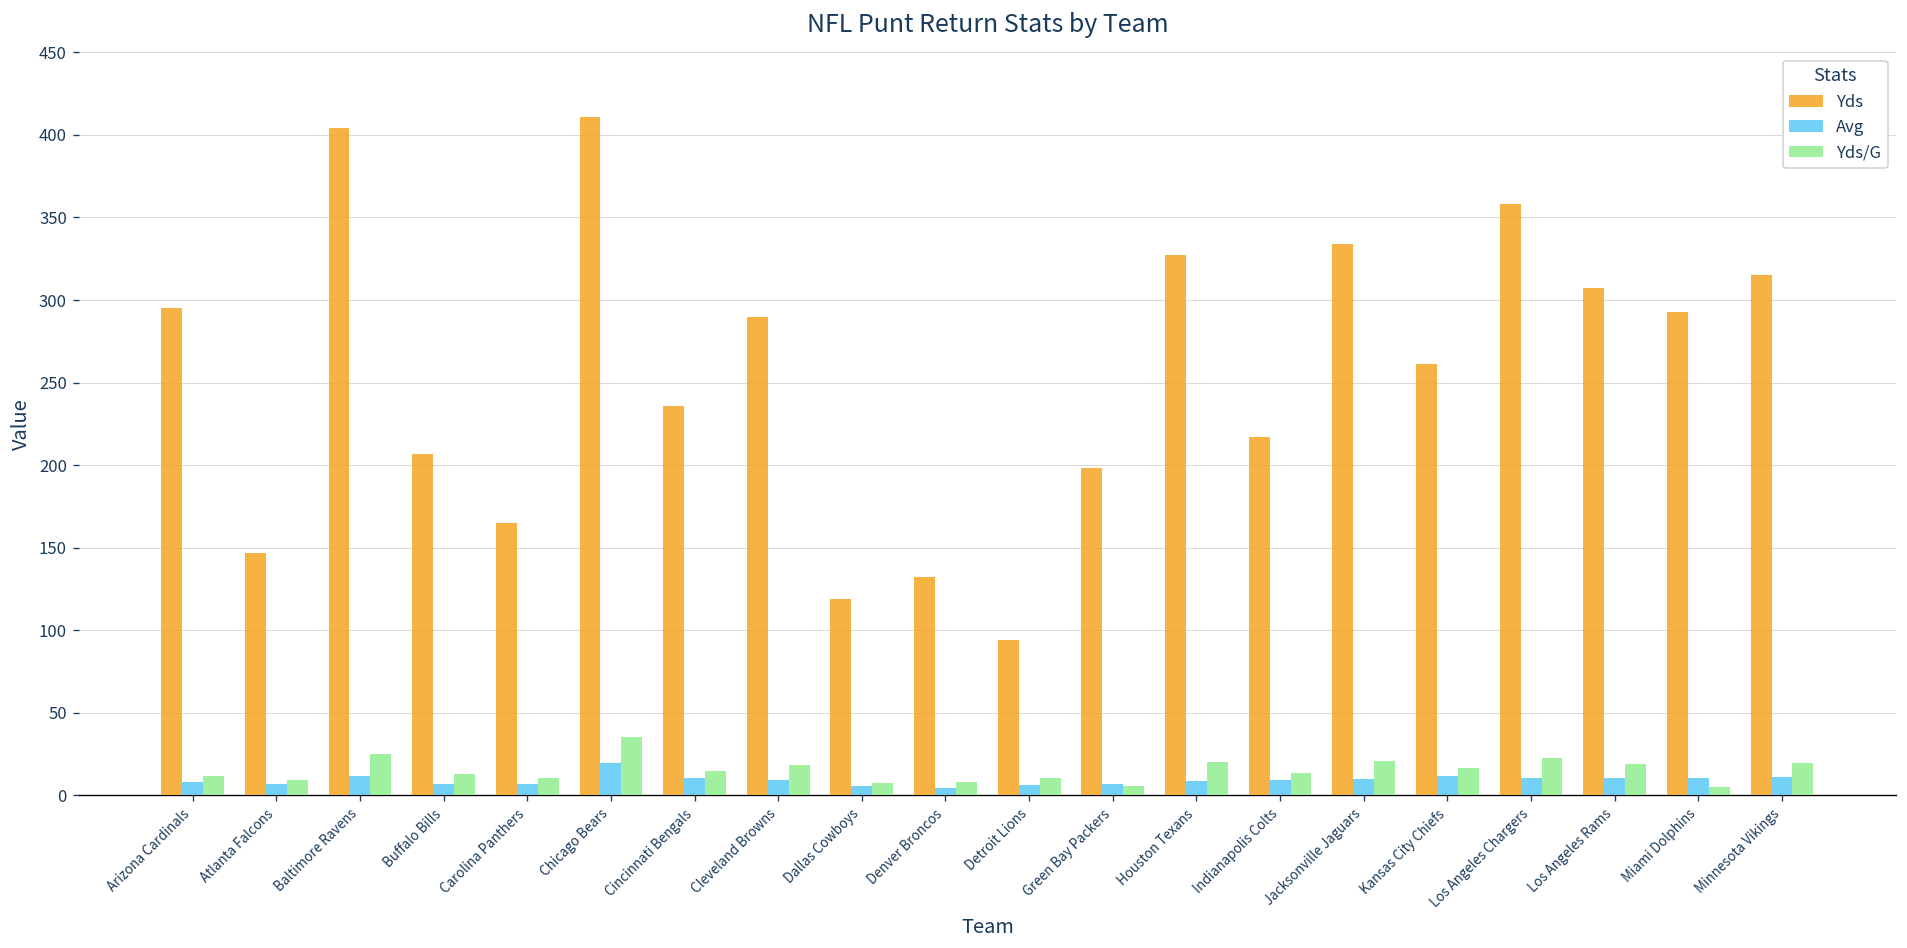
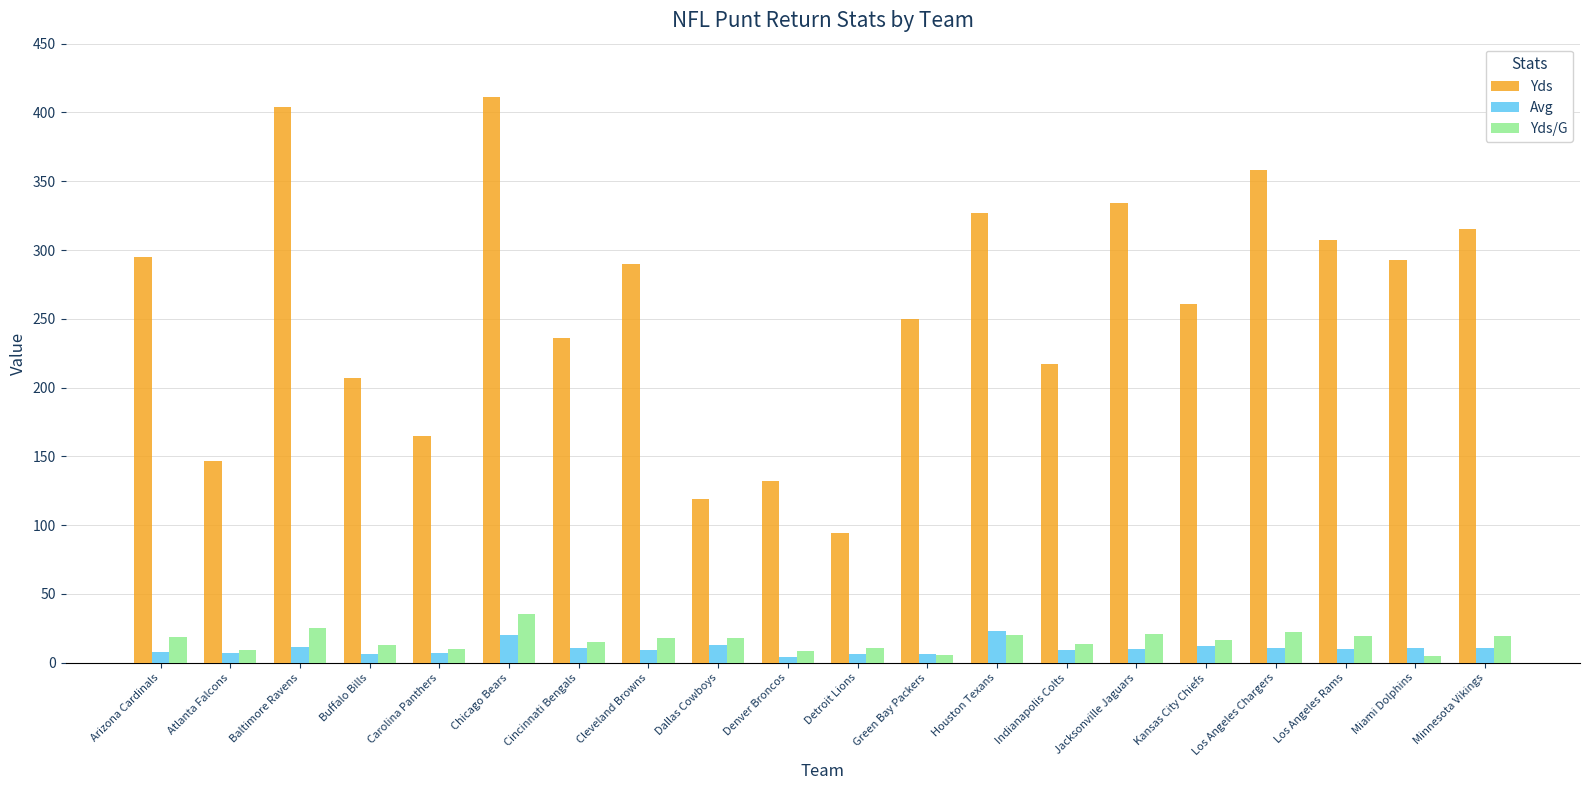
  {
    "Yds": {
      "Arizona Cardinals": 295,
      "Atlanta Falcons": 147,
      "Baltimore Ravens": 404,
      "Buffalo Bills": 207,
      "Carolina Panthers": 165,
      "Chicago Bears": 411,
      "Cincinnati Bengals": 236,
      "Cleveland Browns": 290,
      "Dallas Cowboys": 119,
      "Denver Broncos": 132,
      "Detroit Lions": 94,
-     "Green Bay Packers": 198,
+     "Green Bay Packers": 250,
      "Houston Texans": 327,
      "Indianapolis Colts": 217,
      "Jacksonville Jaguars": 334,
      "Kansas City Chiefs": 261,
      "Los Angeles Chargers": 358,
      "Los Angeles Rams": 307,
      "Miami Dolphins": 293,
      "Minnesota Vikings": 315
    },
    "Avg": {
      "Arizona Cardinals": 8,
      "Atlanta Falcons": 7,
      "Baltimore Ravens": 12,
      "Buffalo Bills": 7,
      "Carolina Panthers": 7,
      "Chicago Bears": 20,
      "Cincinnati Bengals": 11,
      "Cleveland Browns": 9,
-     "Dallas Cowboys": 6,
+     "Dallas Cowboys": 13,
      "Denver Broncos": 4,
      "Detroit Lions": 6,
      "Green Bay Packers": 7,
-     "Houston Texans": 9,
+     "Houston Texans": 23,
      "Indianapolis Colts": 9,
      "Jacksonville Jaguars": 10,
      "Kansas City Chiefs": 12,
      "Los Angeles Chargers": 11,
      "Los Angeles Rams": 10,
      "Miami Dolphins": 10,
      "Minnesota Vikings": 11
    },
    "Yds/G": {
-     "Arizona Cardinals": 12,
+     "Arizona Cardinals": 18,
      "Atlanta Falcons": 9,
      "Baltimore Ravens": 25,
      "Buffalo Bills": 13,
      "Carolina Panthers": 10,
      "Chicago Bears": 36,
      "Cincinnati Bengals": 15,
      "Cleveland Browns": 18,
-     "Dallas Cowboys": 7,
+     "Dallas Cowboys": 18,
      "Denver Broncos": 8,
      "Detroit Lions": 11,
      "Green Bay Packers": 6,
      "Houston Texans": 20,
      "Indianapolis Colts": 14,
      "Jacksonville Jaguars": 21,
      "Kansas City Chiefs": 16,
      "Los Angeles Chargers": 22,
      "Los Angeles Rams": 19,
      "Miami Dolphins": 5,
      "Minnesota Vikings": 20
    }
  }
